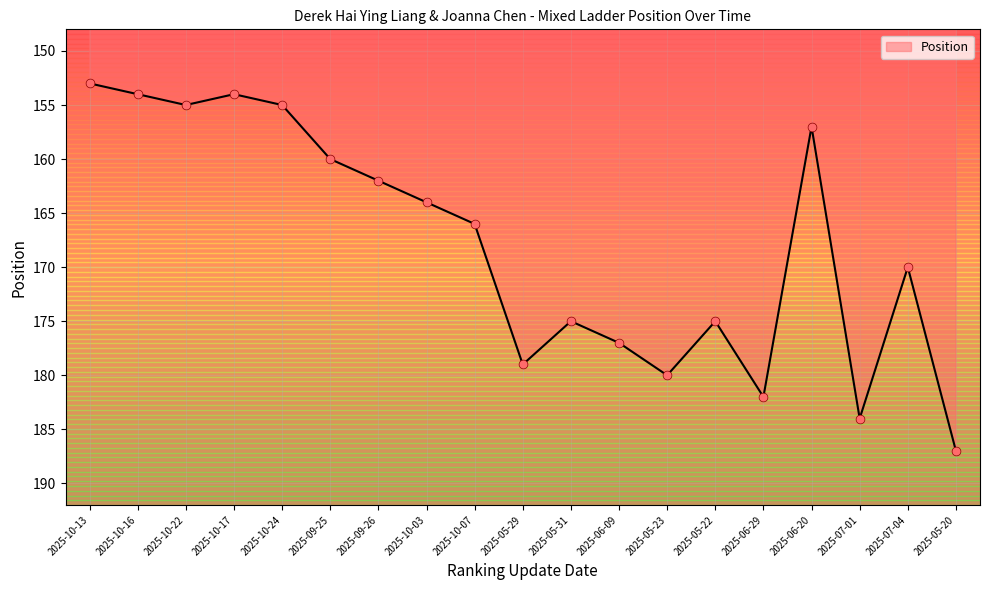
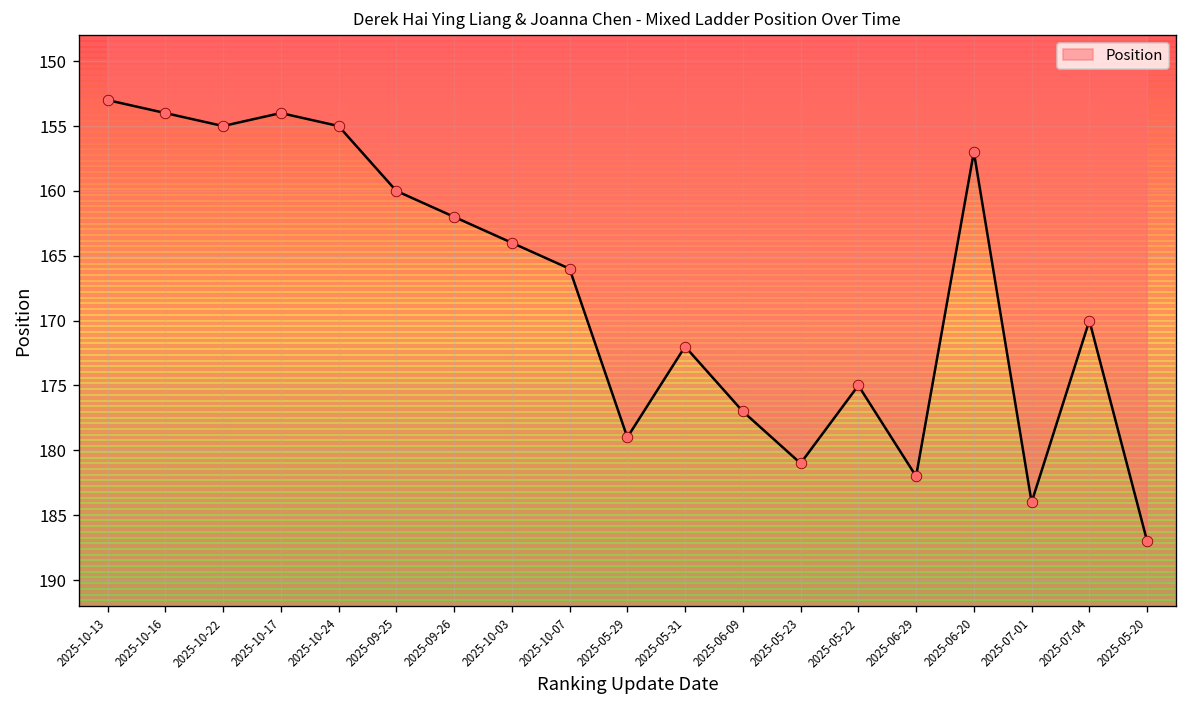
  {
    "2025-10-13": 153,
    "2025-10-16": 154,
    "2025-10-22": 155,
    "2025-10-17": 154,
    "2025-10-24": 155,
    "2025-09-25": 160,
    "2025-09-26": 162,
    "2025-10-03": 164,
    "2025-10-07": 166,
    "2025-05-29": 179,
-   "2025-05-31": 175,
+   "2025-05-31": 172,
    "2025-06-09": 177,
-   "2025-05-23": 180,
+   "2025-05-23": 181,
    "2025-05-22": 175,
    "2025-06-29": 182,
    "2025-06-20": 157,
    "2025-07-01": 184,
    "2025-07-04": 170,
    "2025-05-20": 187
  }
